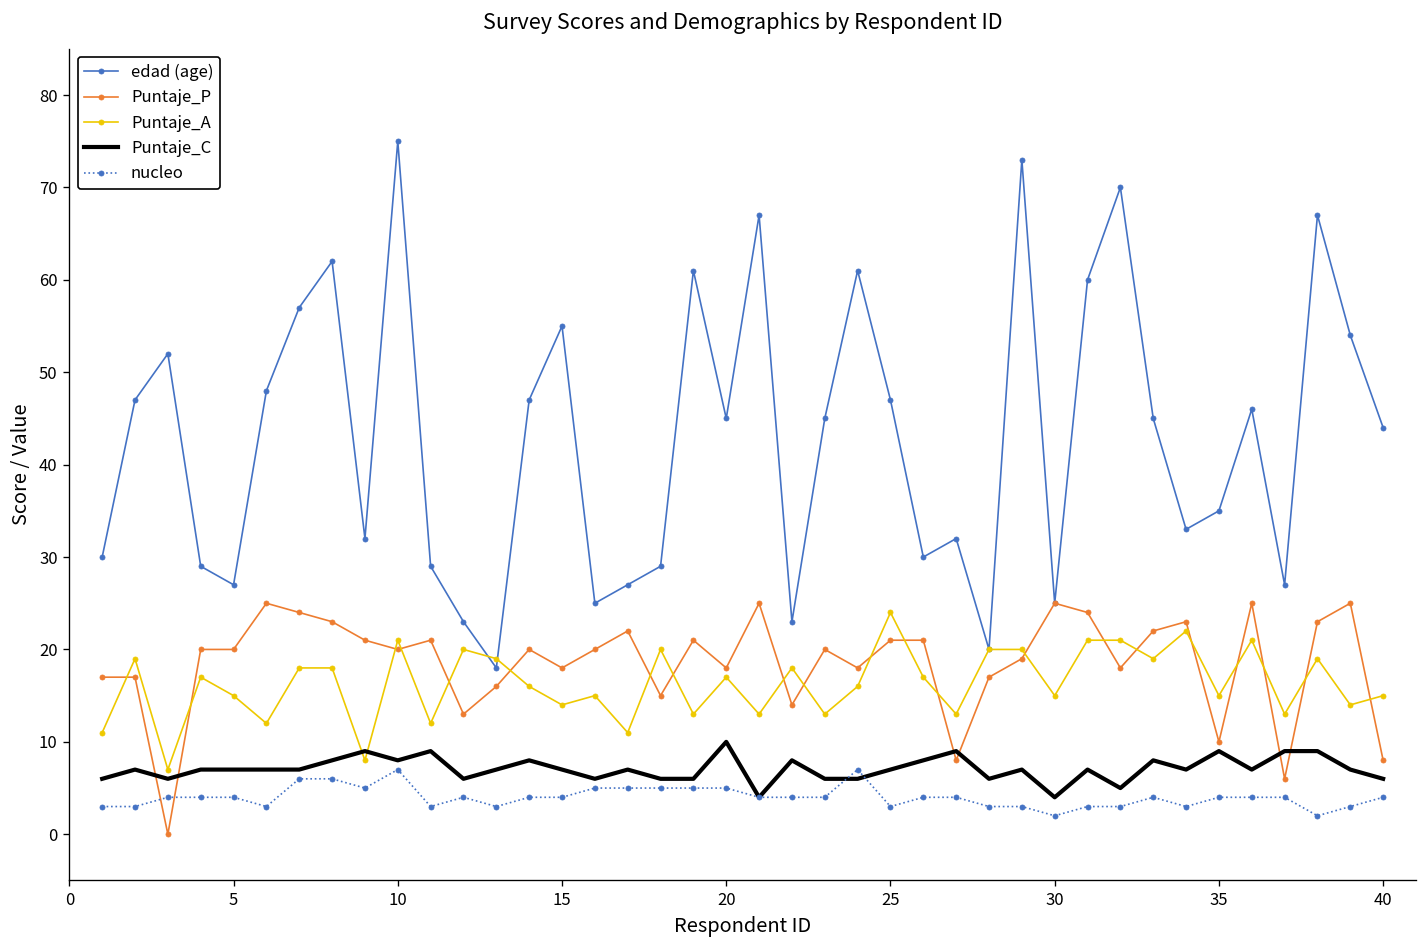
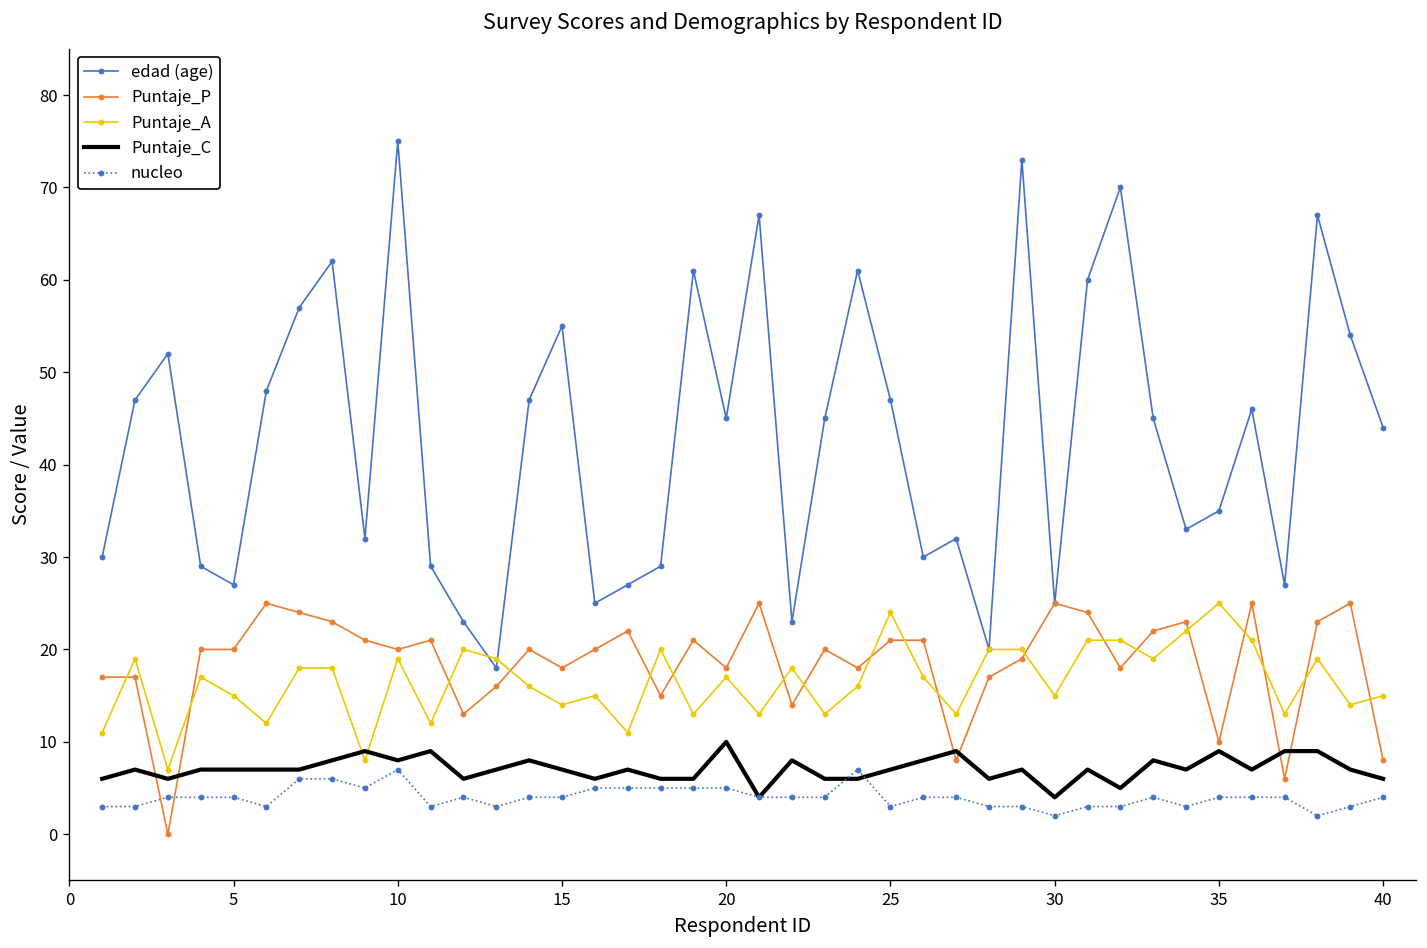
  {
    "Puntaje_P": {
      "5": 20,
      "10": 20,
      "15": 18,
      "20": 18,
      "25": 21,
      "35": 10,
      "40": 8
    },
    "Puntaje_A": {
      "5": 15,
-     "10": 21,
+     "10": 19,
      "15": 14,
      "20": 17,
      "25": 24,
      "30": 15,
-     "35": 15,
+     "35": 25,
      "40": 15
    },
    "Puntaje_C": {
      "5": 7,
      "10": 8,
      "15": 7,
      "20": 10,
      "25": 7,
      "30": 4,
      "35": 9,
      "40": 6
    }
  }
